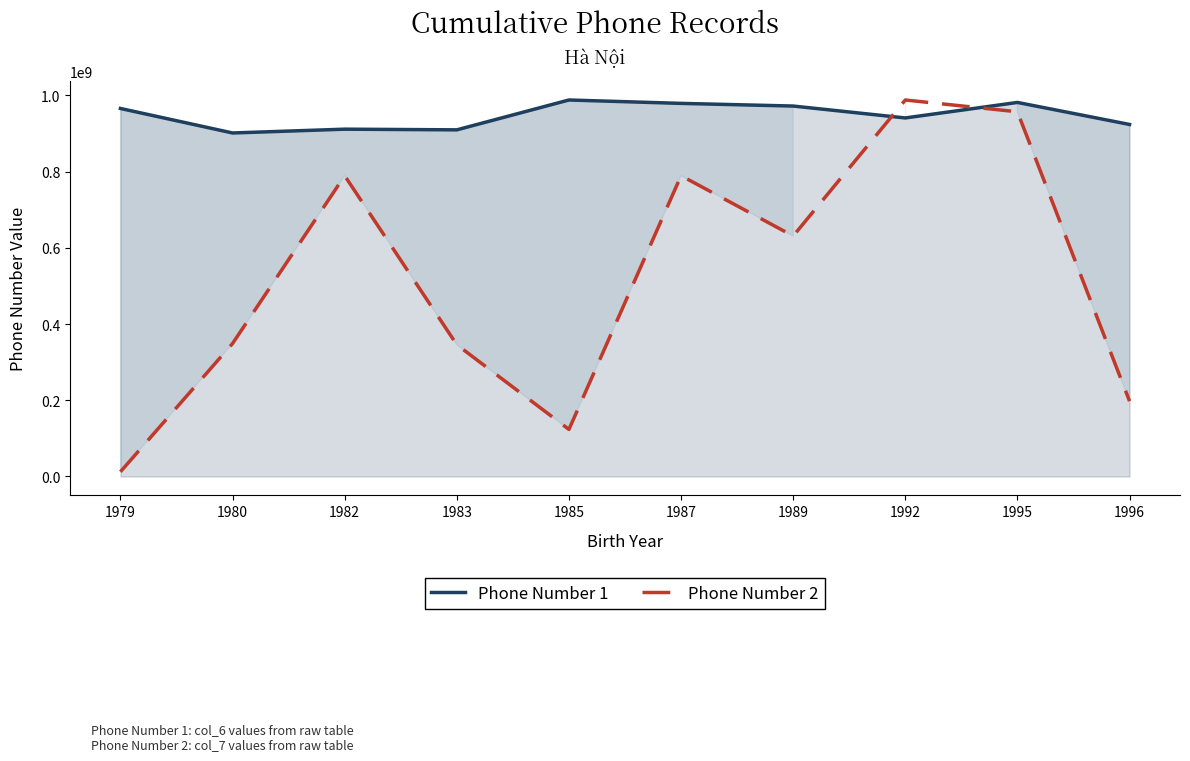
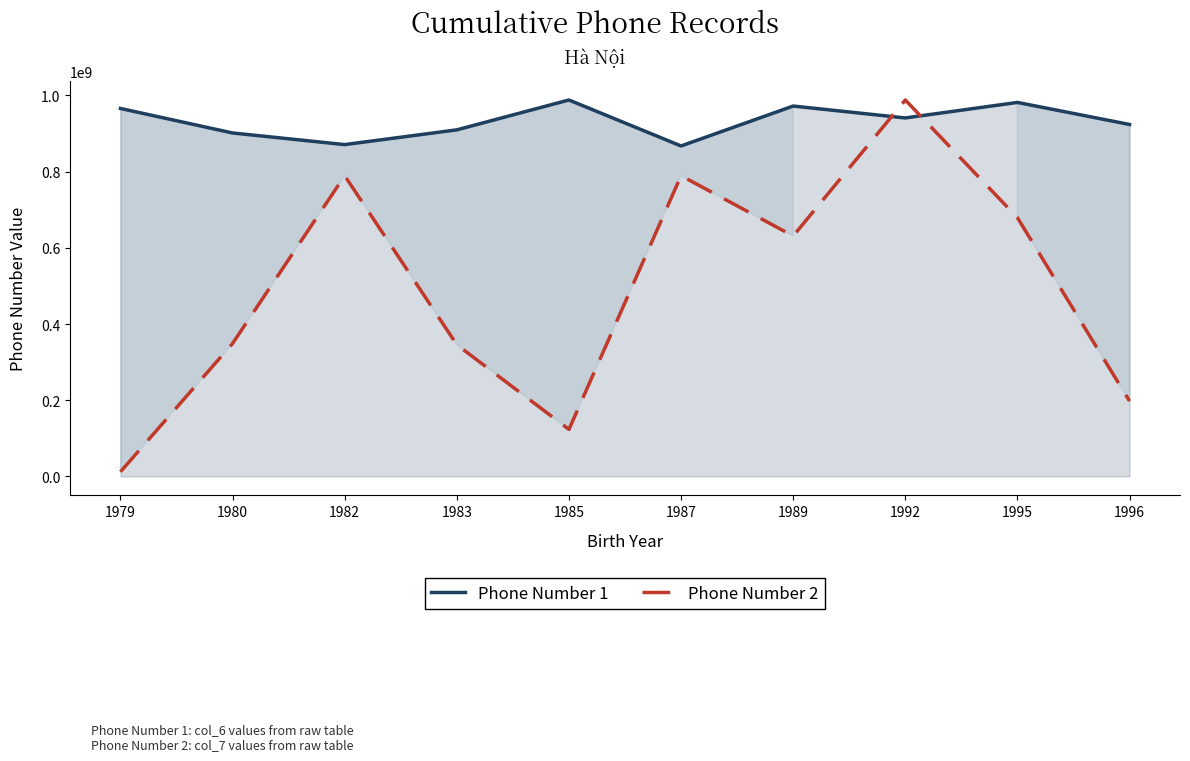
  {
    "Phone Number 1": {
      "1979": 970000000,
      "1980": 900000000,
-     "1982": 910000000,
+     "1982": 870000000,
      "1983": 910000000,
      "1985": 990000000,
-     "1987": 980000000,
+     "1987": 870000000,
      "1989": 970000000,
      "1992": 940000000,
      "1995": 980000000,
      "1996": 920000000
    },
    "Phone Number 2": {
      "1979": 10000000,
      "1980": 350000000,
      "1982": 790000000,
      "1983": 350000000,
      "1985": 120000000,
      "1987": 790000000,
      "1989": 630000000,
      "1992": 990000000,
-     "1995": 960000000,
+     "1995": 680000000,
      "1996": 200000000
    }
  }
